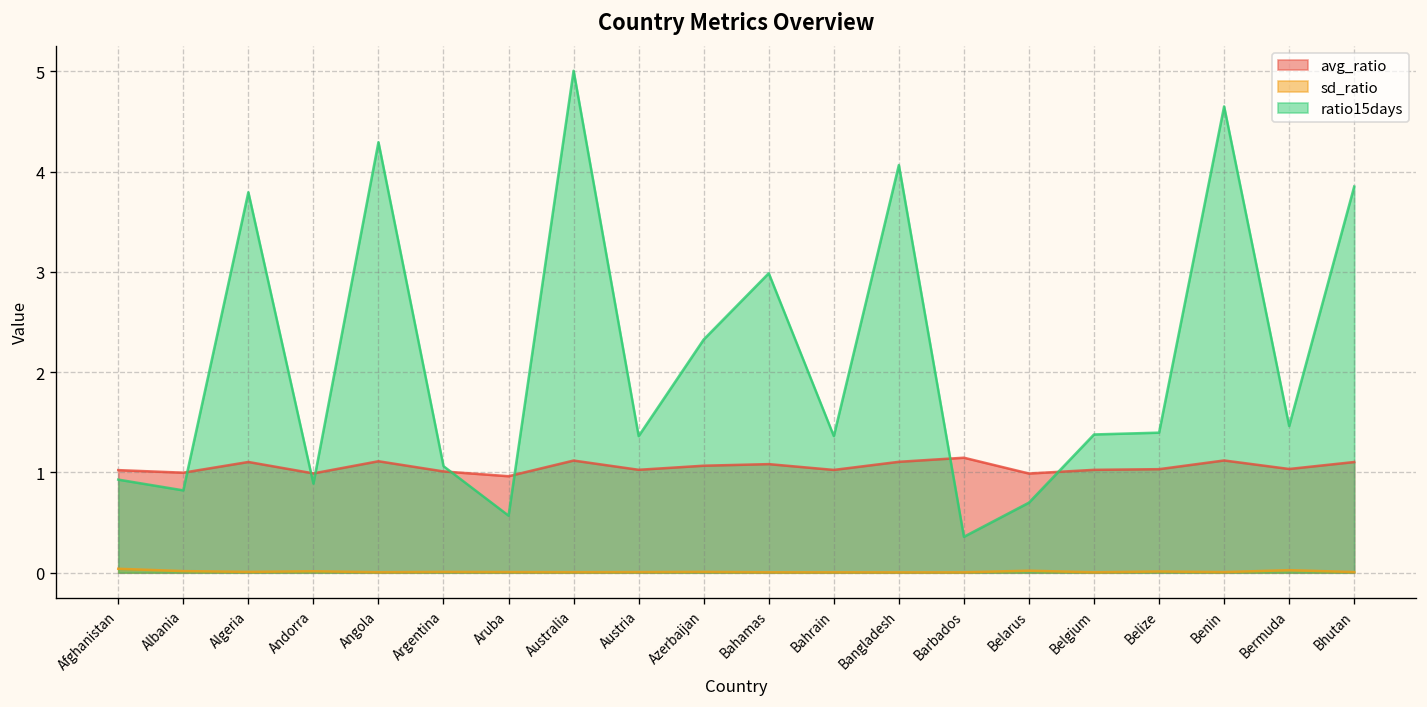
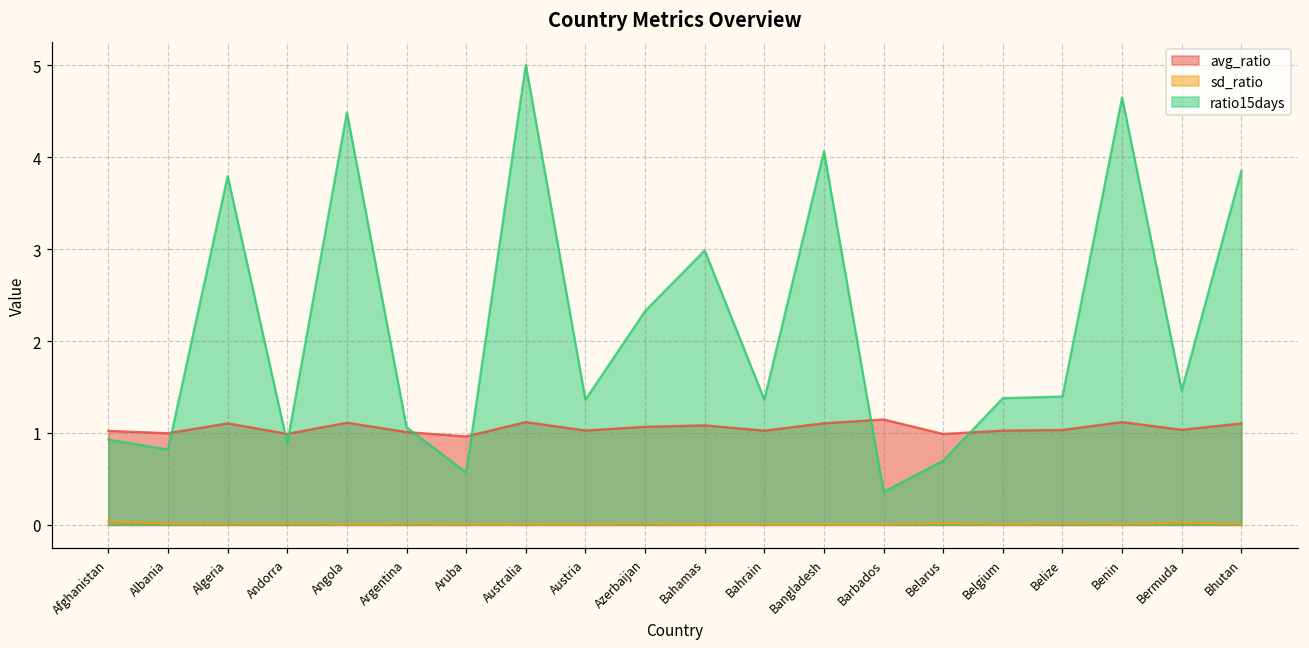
  {
    "avg_ratio": {
      "Afghanistan": 1.0,
      "Albania": 1.0,
      "Algeria": 1.1,
      "Andorra": 1.0,
      "Angola": 1.1,
      "Argentina": 1.0,
      "Aruba": 1.0,
      "Australia": 1.1,
      "Austria": 1.0,
      "Azerbaijan": 1.1,
      "Bahamas": 1.1,
      "Bahrain": 1.0,
      "Bangladesh": 1.1,
      "Barbados": 1.1,
      "Belarus": 1.0,
      "Belgium": 1.0,
      "Belize": 1.0,
      "Benin": 1.1,
      "Bermuda": 1.0,
      "Bhutan": 1.1
    },
    "sd_ratio": {
      "Afghanistan": 0.0,
      "Albania": 0.0,
      "Algeria": 0.0,
      "Andorra": 0.0,
      "Angola": 0.0,
      "Argentina": 0.0,
      "Aruba": 0.0,
      "Australia": 0.0,
      "Austria": 0.0,
      "Azerbaijan": 0.0,
      "Bahamas": 0.0,
      "Bahrain": 0.0,
      "Bangladesh": 0.0,
      "Barbados": 0.0,
      "Belarus": 0.0,
      "Belgium": 0.0,
      "Belize": 0.0,
      "Benin": 0.0,
      "Bermuda": 0.0,
      "Bhutan": 0.0
    },
    "ratio15days": {
      "Afghanistan": 0.9,
      "Albania": 0.8,
      "Algeria": 3.8,
      "Andorra": 0.9,
-     "Angola": 4.3,
+     "Angola": 4.5,
      "Argentina": 1.1,
      "Aruba": 0.6,
      "Australia": 5.0,
      "Austria": 1.4,
      "Azerbaijan": 2.3,
      "Bahamas": 3.0,
      "Bahrain": 1.4,
      "Bangladesh": 4.1,
      "Barbados": 0.4,
      "Belarus": 0.7,
      "Belgium": 1.4,
      "Belize": 1.4,
      "Benin": 4.6,
      "Bermuda": 1.5,
      "Bhutan": 3.9
    }
  }
